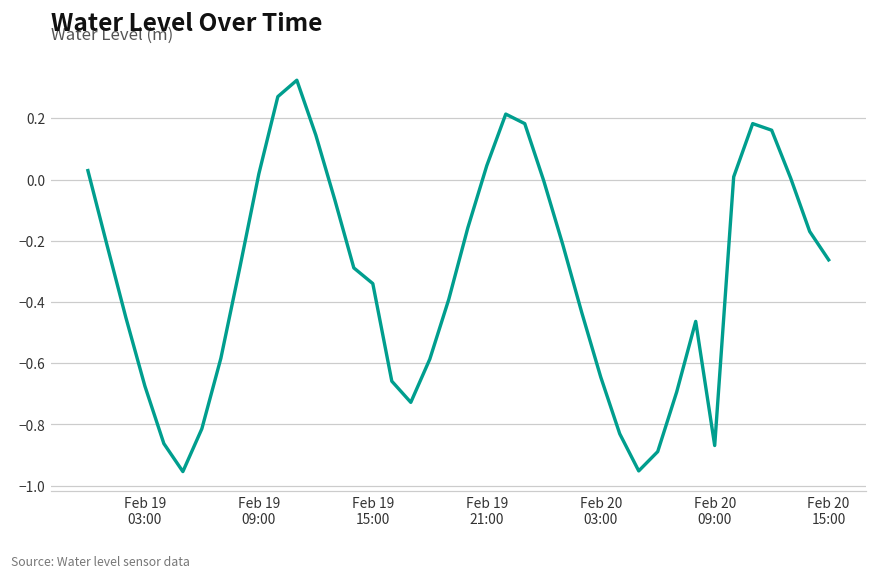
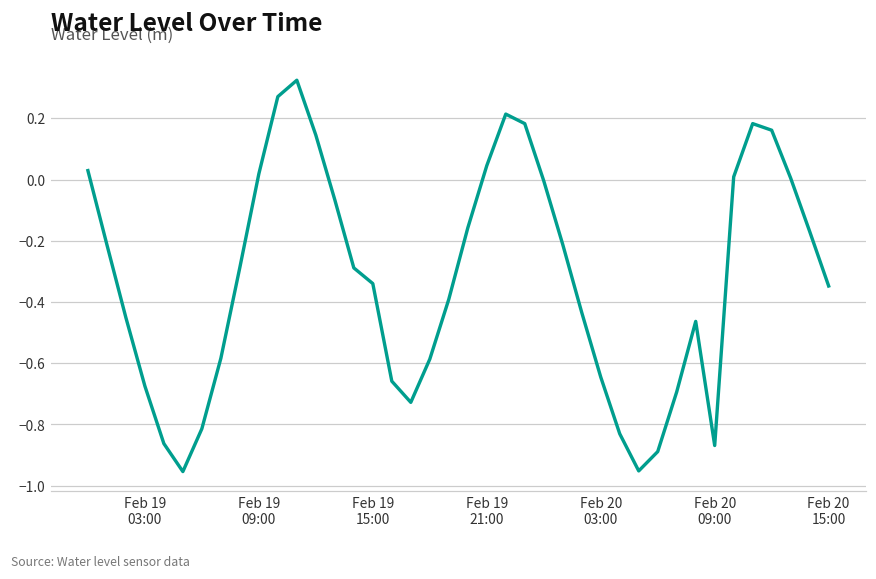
  {
    "Feb 19 03:00": -0.67,
    "Feb 19 09:00": 0.02,
    "Feb 19 15:00": -0.34,
    "Feb 19 21:00": 0.05,
    "Feb 20 03:00": -0.65,
    "Feb 20 09:00": -0.87,
-   "Feb 20 15:00": -0.26
+   "Feb 20 15:00": -0.35
  }
